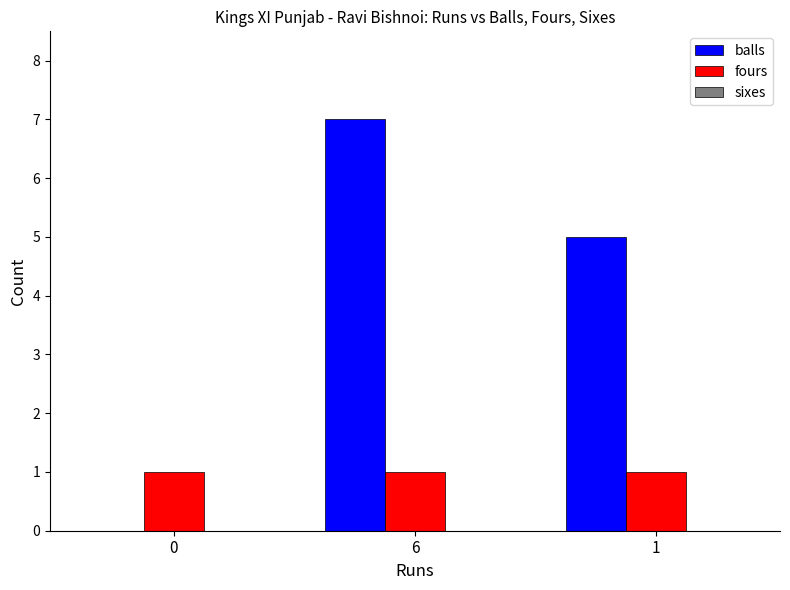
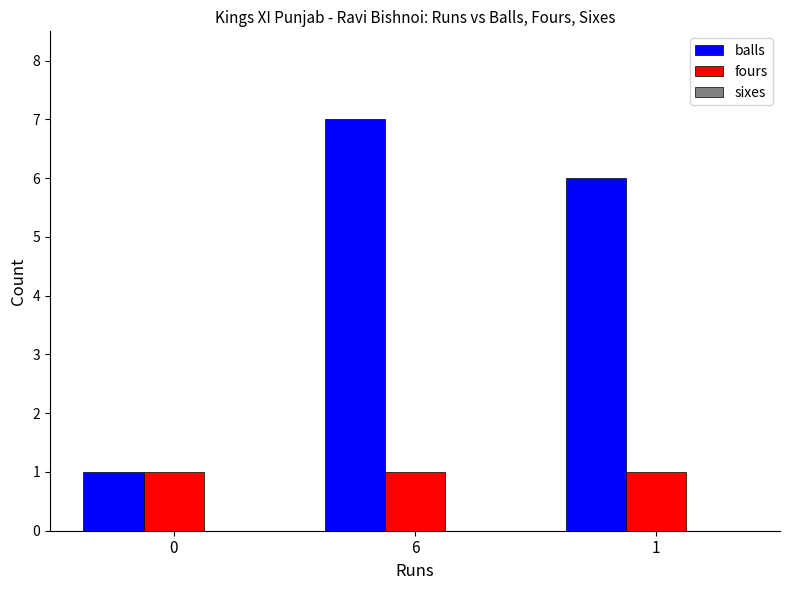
  {
    "balls": {
-     "0": 0,
+     "0": 1,
      "6": 7,
-     "1": 5
+     "1": 6
    },
    "fours": {
      "0": 1,
      "6": 1,
      "1": 1
    },
    "sixes": {
      "0": 0,
      "6": 0,
      "1": 0
    }
  }
